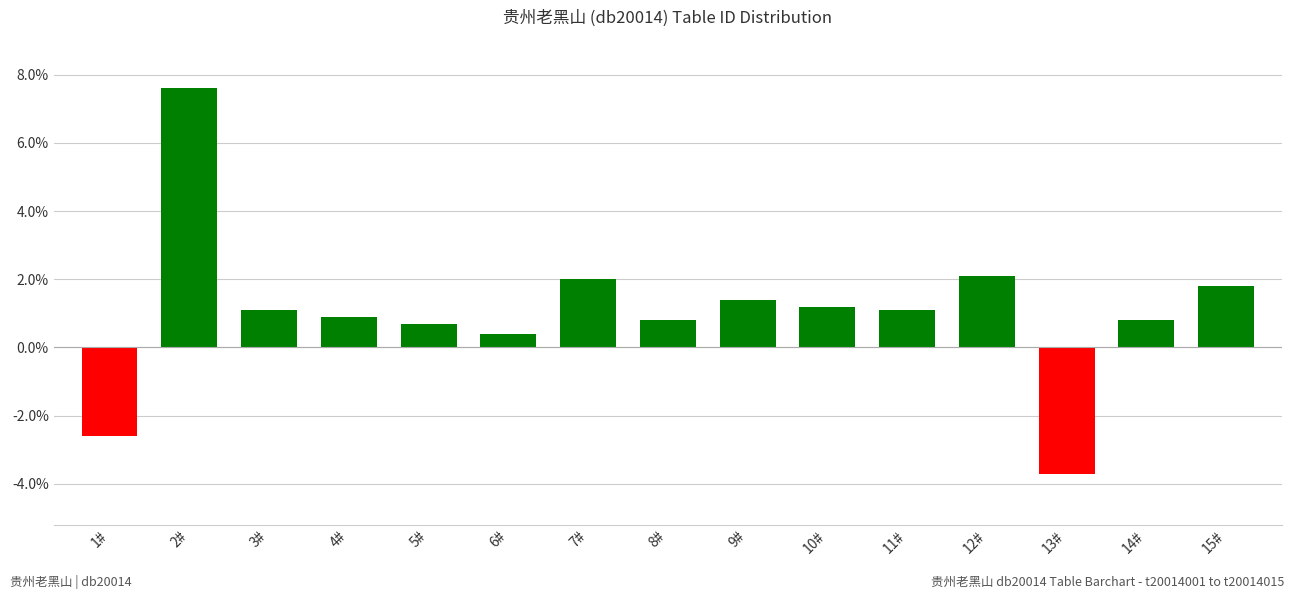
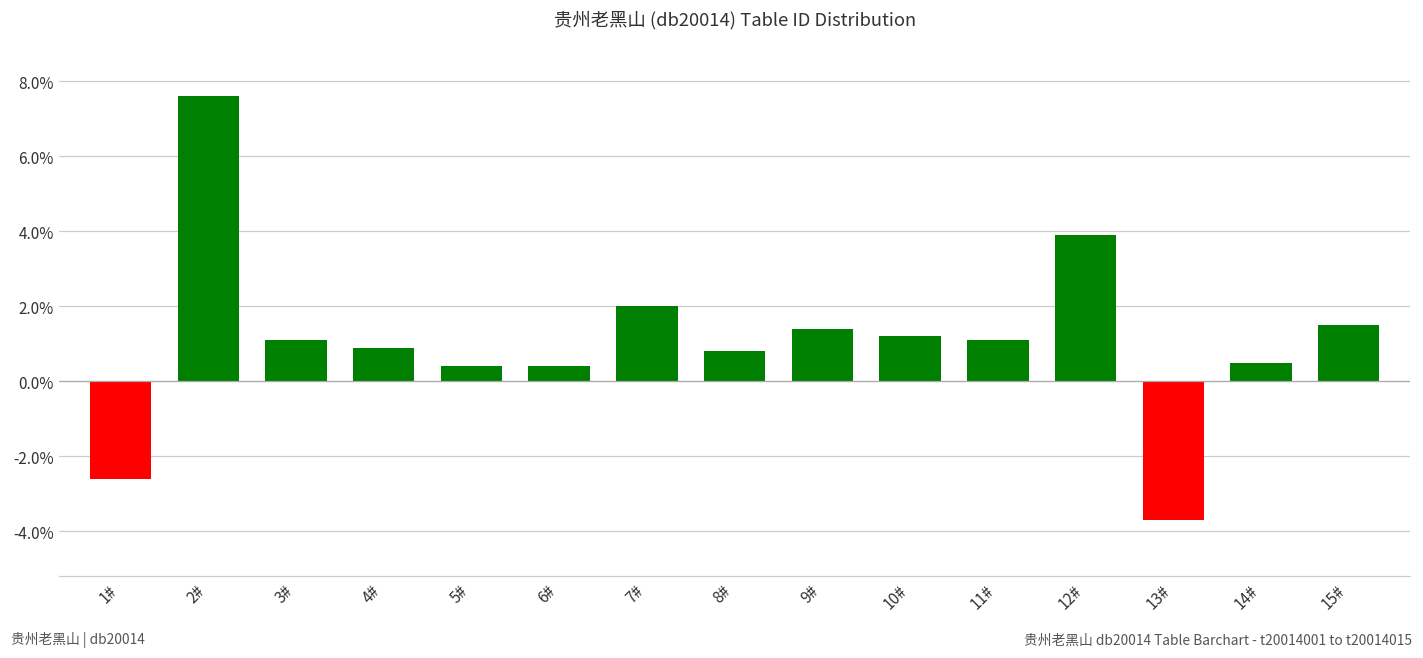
  {
    "1#": "-2.6%",
    "2#": "7.6%",
    "3#": "1.1%",
    "4#": "0.9%",
-   "5#": "0.7%",
+   "5#": "0.4%",
    "6#": "0.4%",
    "7#": "2.0%",
    "8#": "0.8%",
    "9#": "1.4%",
    "10#": "1.2%",
    "11#": "1.1%",
-   "12#": "2.1%",
+   "12#": "3.9%",
    "13#": "-3.7%",
-   "14#": "0.8%",
-   "15#": "1.8%"
+   "14#": "0.5%",
+   "15#": "1.5%"
  }
